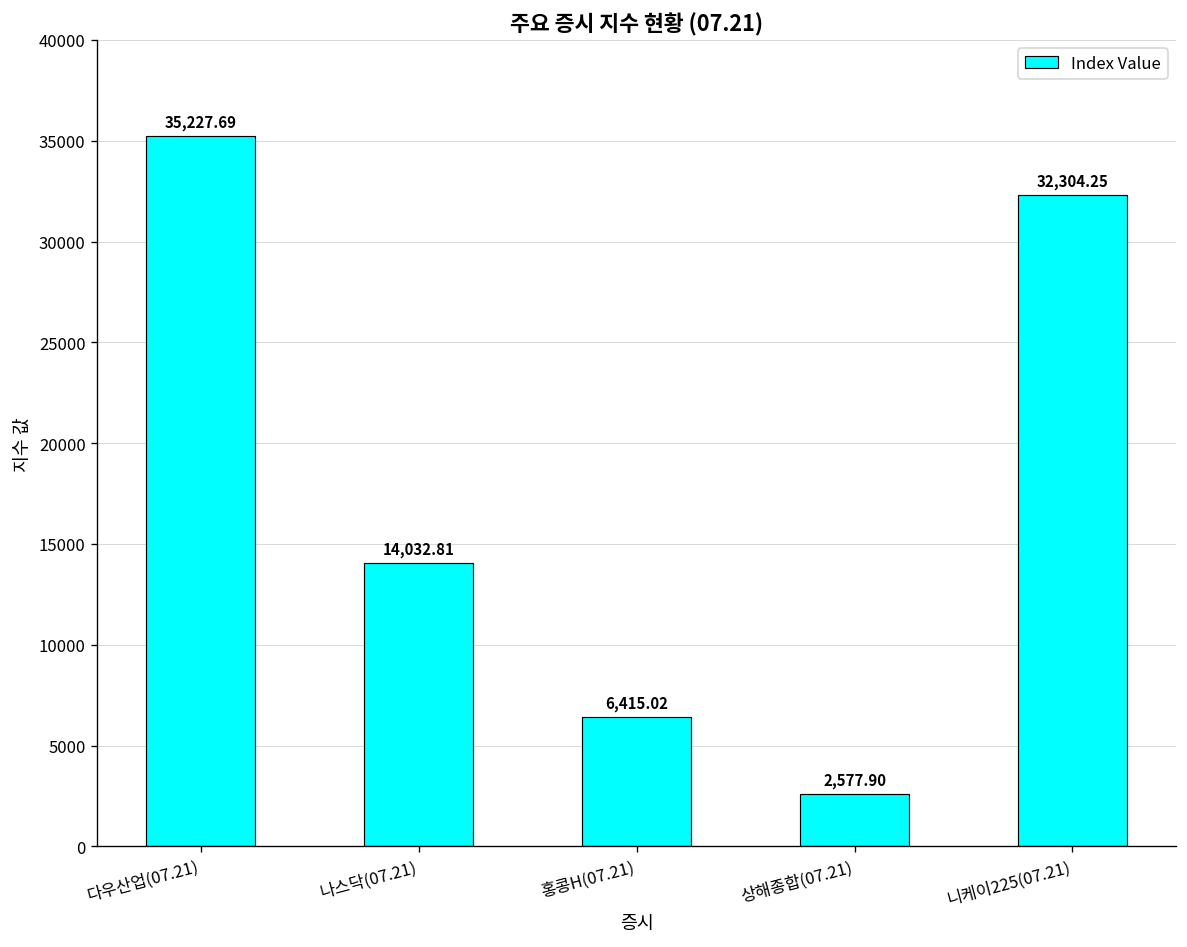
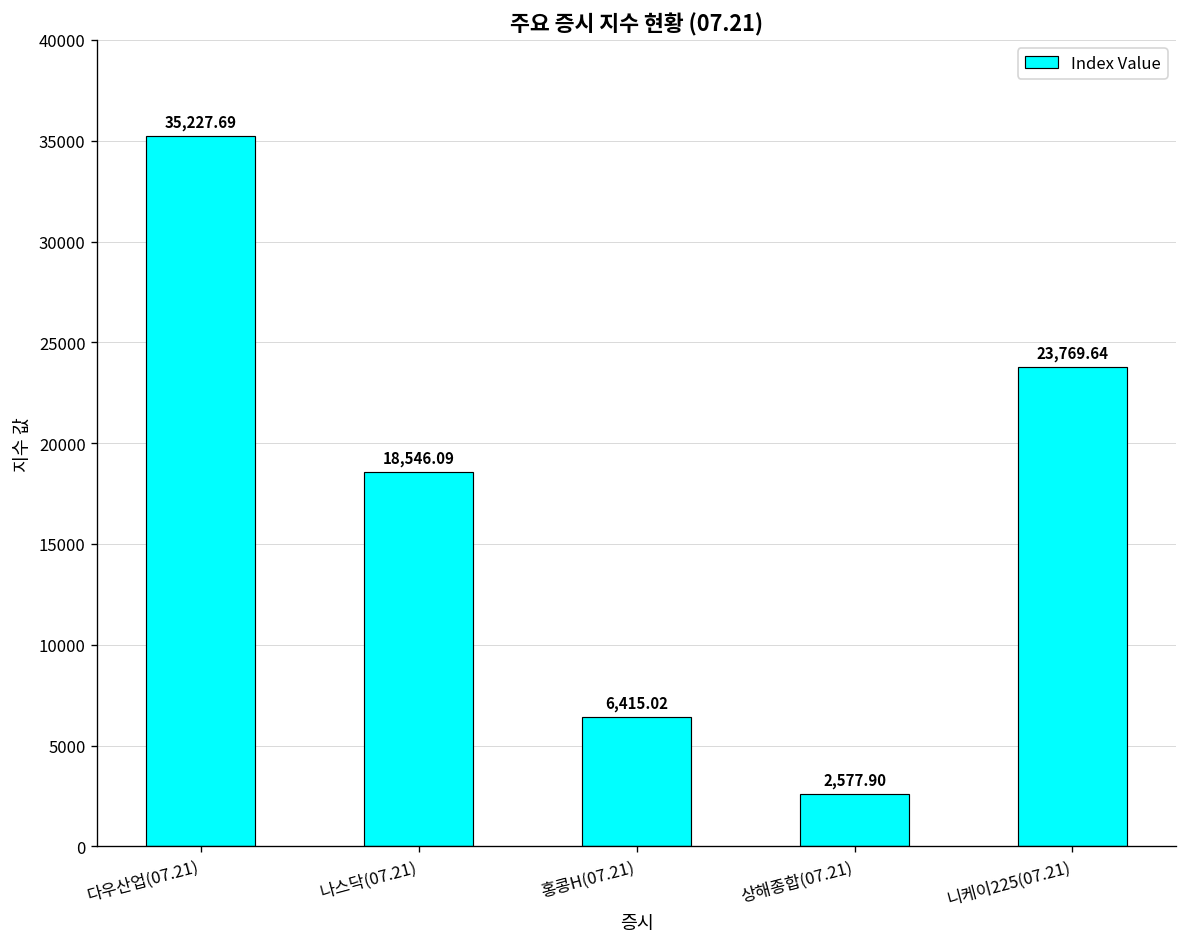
  {
    "다우산업(07.21)": "35,227.69",
-   "나스닥(07.21)": "14,032.81",
+   "나스닥(07.21)": "18,546.09",
    "홍콩H(07.21)": "6,415.02",
    "상해종합(07.21)": "2,577.90",
-   "니케이225(07.21)": "32,304.25"
+   "니케이225(07.21)": "23,769.64"
  }
